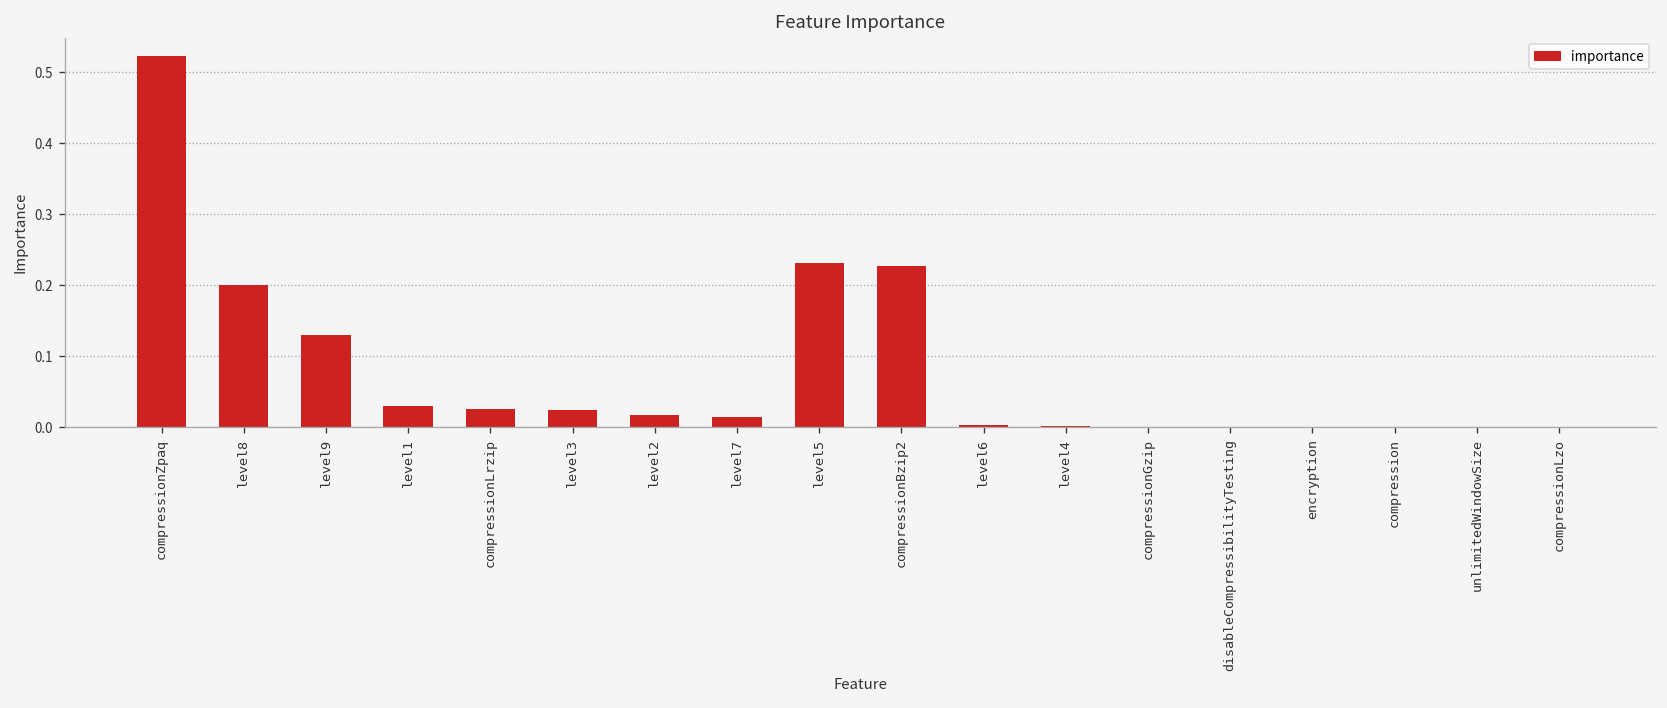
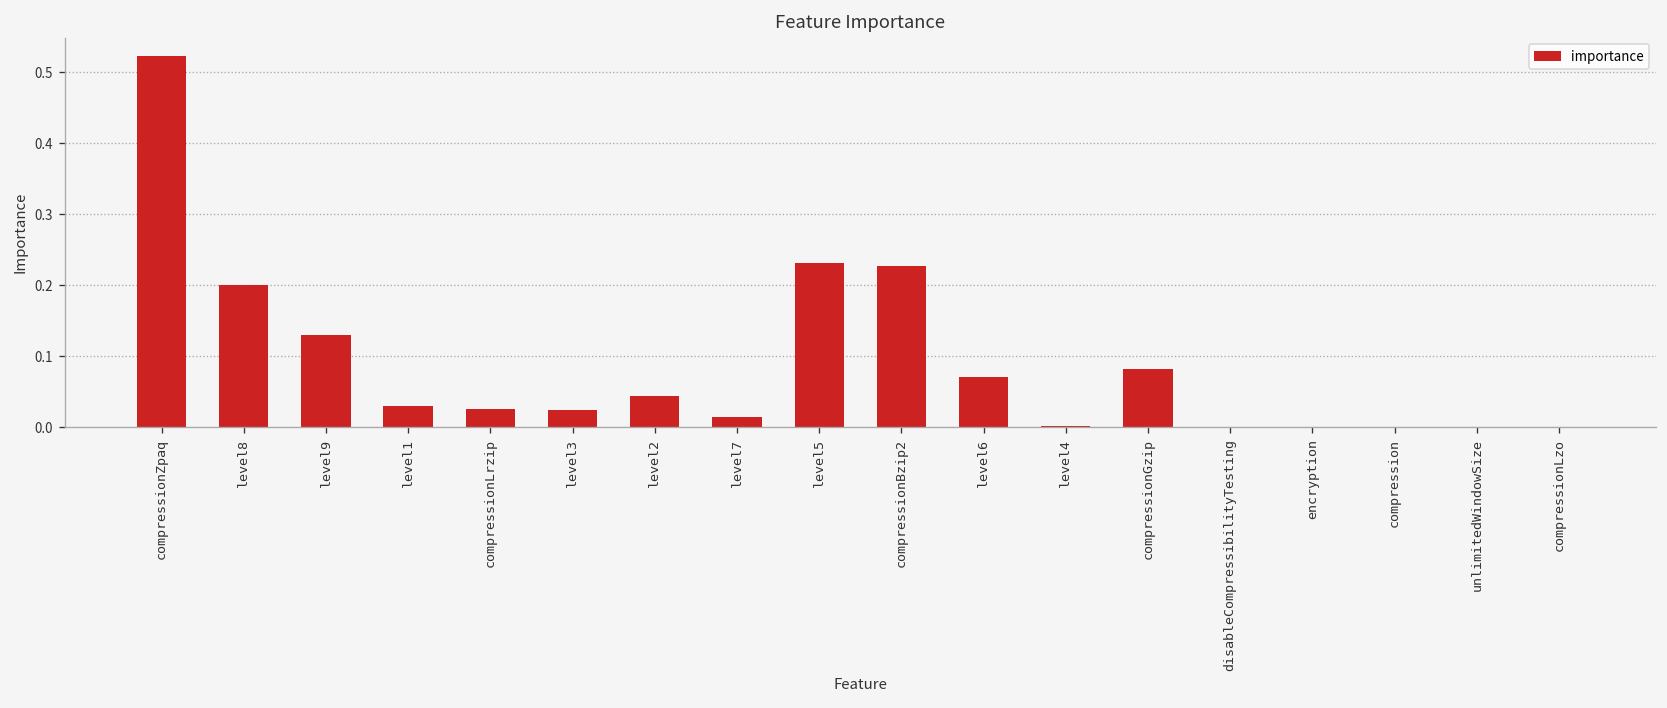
  {
    "compressionZpaq": 0.52,
    "level8": 0.20,
    "level9": 0.13,
    "level1": 0.03,
    "compressionLrzip": 0.03,
    "level3": 0.02,
-   "level2": 0.02,
+   "level2": 0.04,
    "level7": 0.01,
    "level5": 0.23,
    "compressionBzip2": 0.23,
-   "level6": 0.00,
-   "compressionGzip": 0.00
+   "level6": 0.07,
+   "compressionGzip": 0.08
  }
